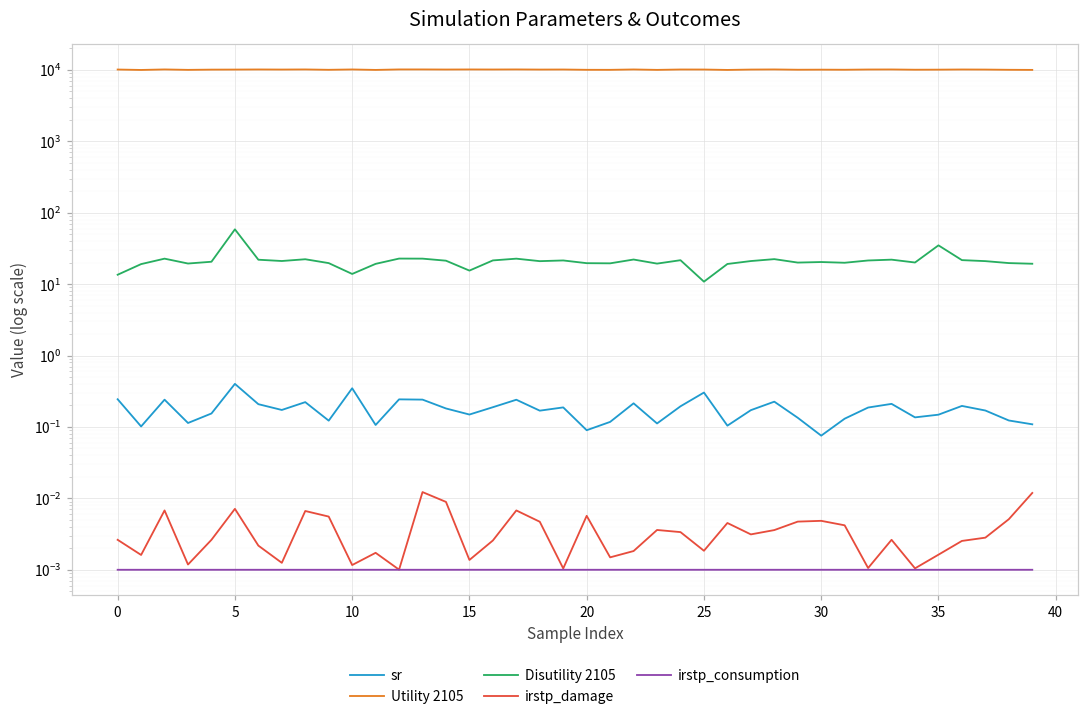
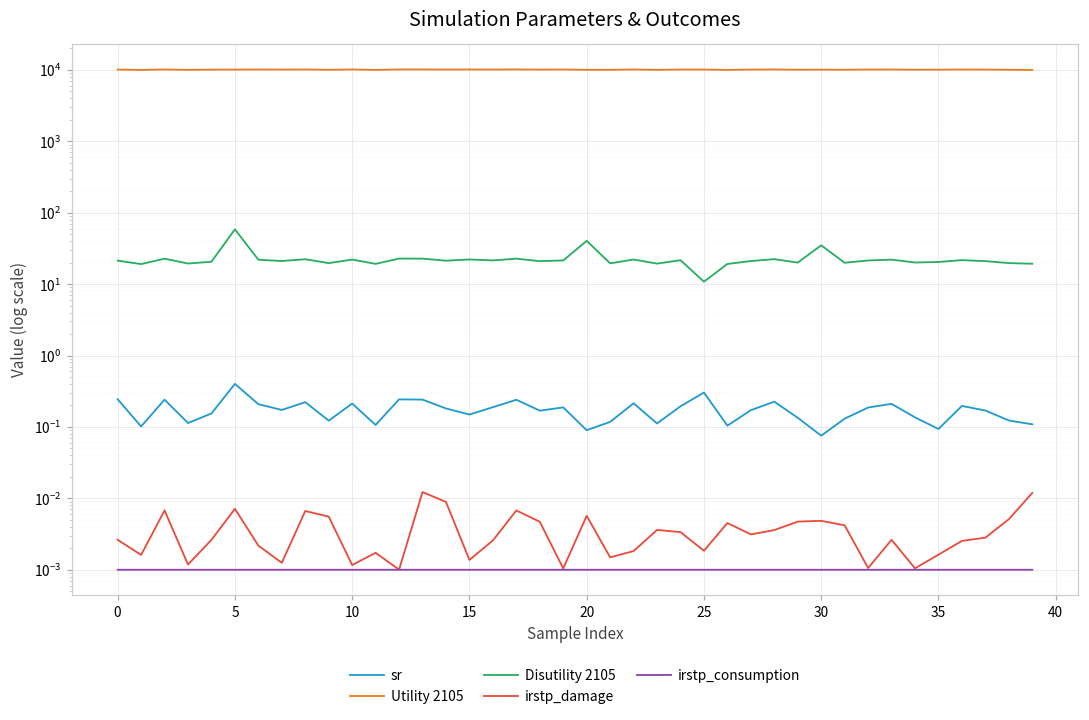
  {
    "sr": {
      "0": 0.24,
      "5": 0.4,
-     "10": 0.3,
+     "10": 0.21,
      "15": 0.15,
      "20": 0.09,
      "25": 0.3,
      "30": 0.08,
-     "35": 0.15
+     "35": 0.09
    },
    "Disutility 2105": {
-     "0": 14,
+     "0": 21,
      "5": 60,
-     "10": 14,
-     "15": 15,
-     "20": 20,
+     "10": 22,
+     "15": 22,
+     "20": 40,
      "25": 11,
-     "30": 20,
-     "35": 30
+     "30": 30,
+     "35": 20
    },
    "irstp_consumption": {
      "0": 0.0010,
      "5": 0.0010,
      "10": 0.0010,
      "15": 0.0010,
      "20": 0.0010,
      "25": 0.0010,
      "30": 0.0010,
      "35": 0.0010
    }
  }
